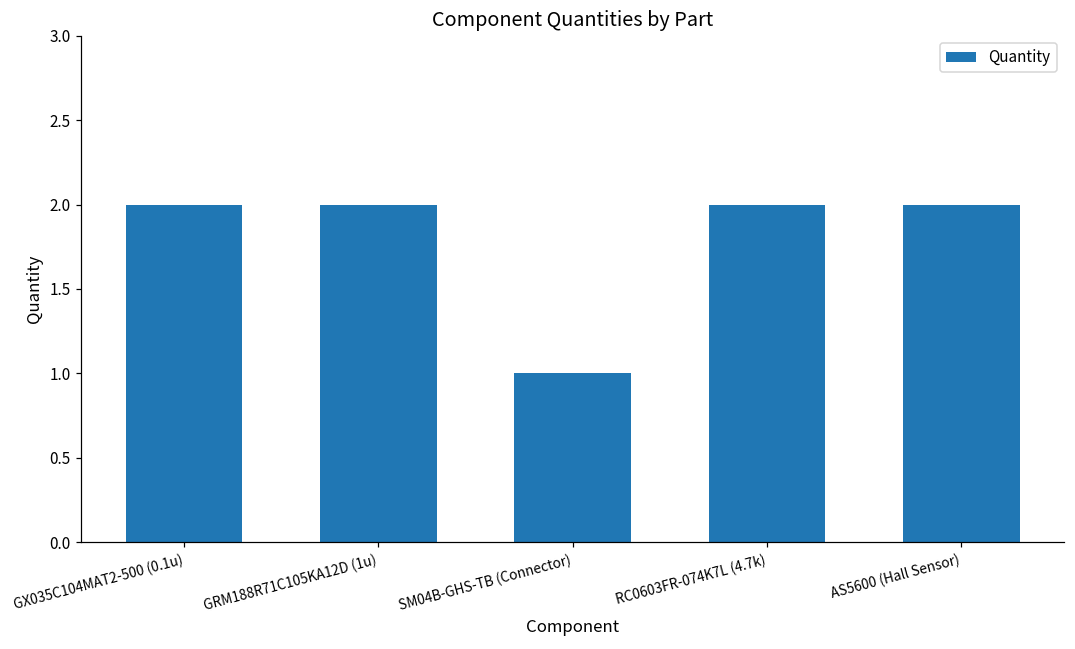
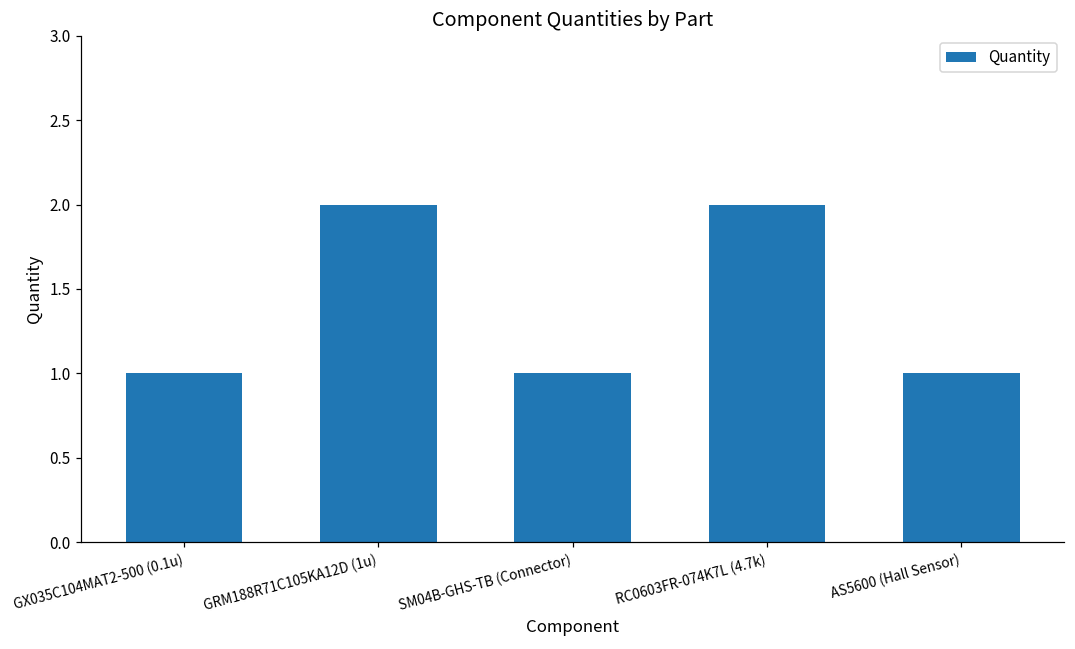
  {
-   "GX035C104MAT2-500 (0.1u)": 2,
+   "GX035C104MAT2-500 (0.1u)": 1,
    "GRM188R71C105KA12D (1u)": 2,
    "SM04B-GHS-TB (Connector)": 1,
    "RC0603FR-074K7L (4.7k)": 2,
-   "AS5600 (Hall Sensor)": 2
+   "AS5600 (Hall Sensor)": 1
  }
